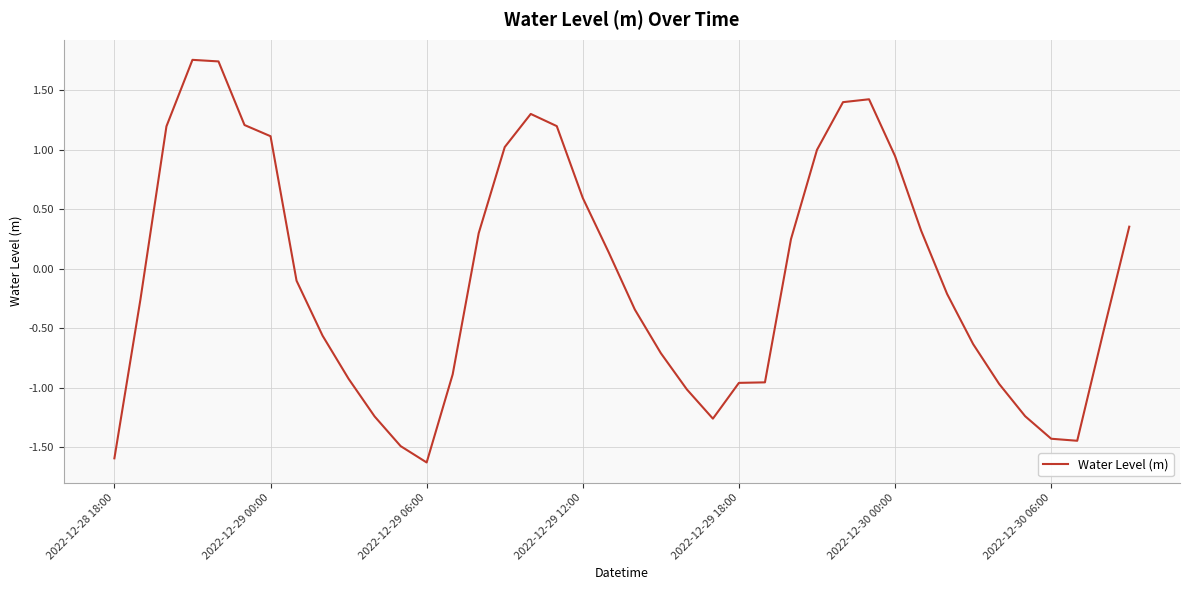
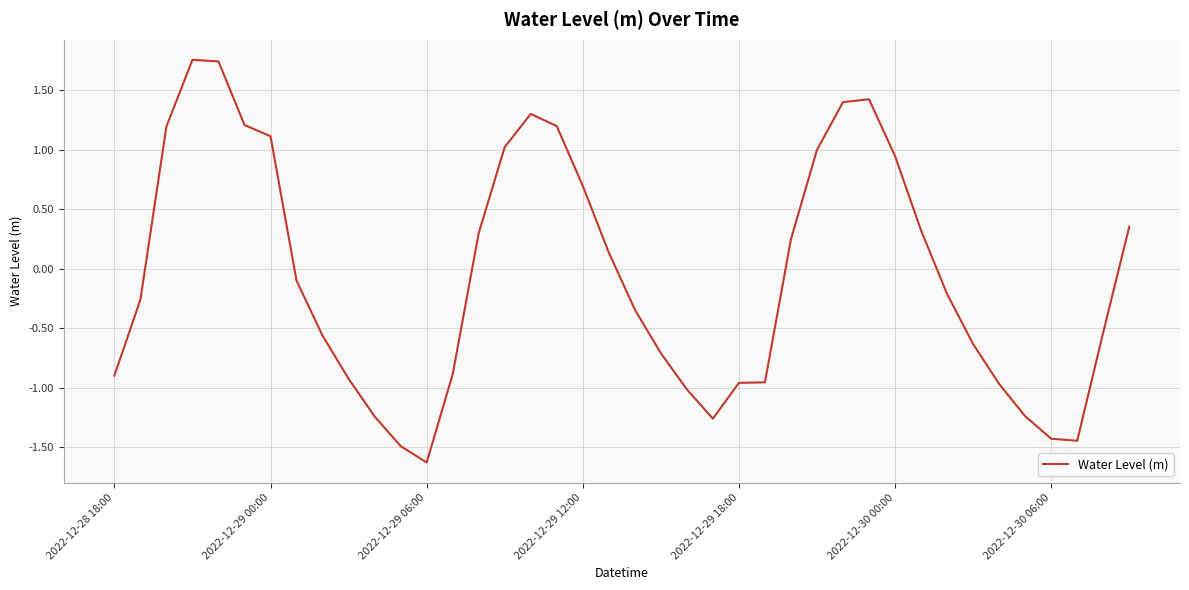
  {
-   "2022-12-28 18:00": -1.59,
+   "2022-12-28 18:00": -0.90,
    "2022-12-29 00:00": 1.11,
    "2022-12-29 06:00": -1.63,
-   "2022-12-29 12:00": 0.59,
+   "2022-12-29 12:00": 0.69,
    "2022-12-29 18:00": -0.96,
    "2022-12-30 00:00": 0.94,
    "2022-12-30 06:00": -1.43
  }
